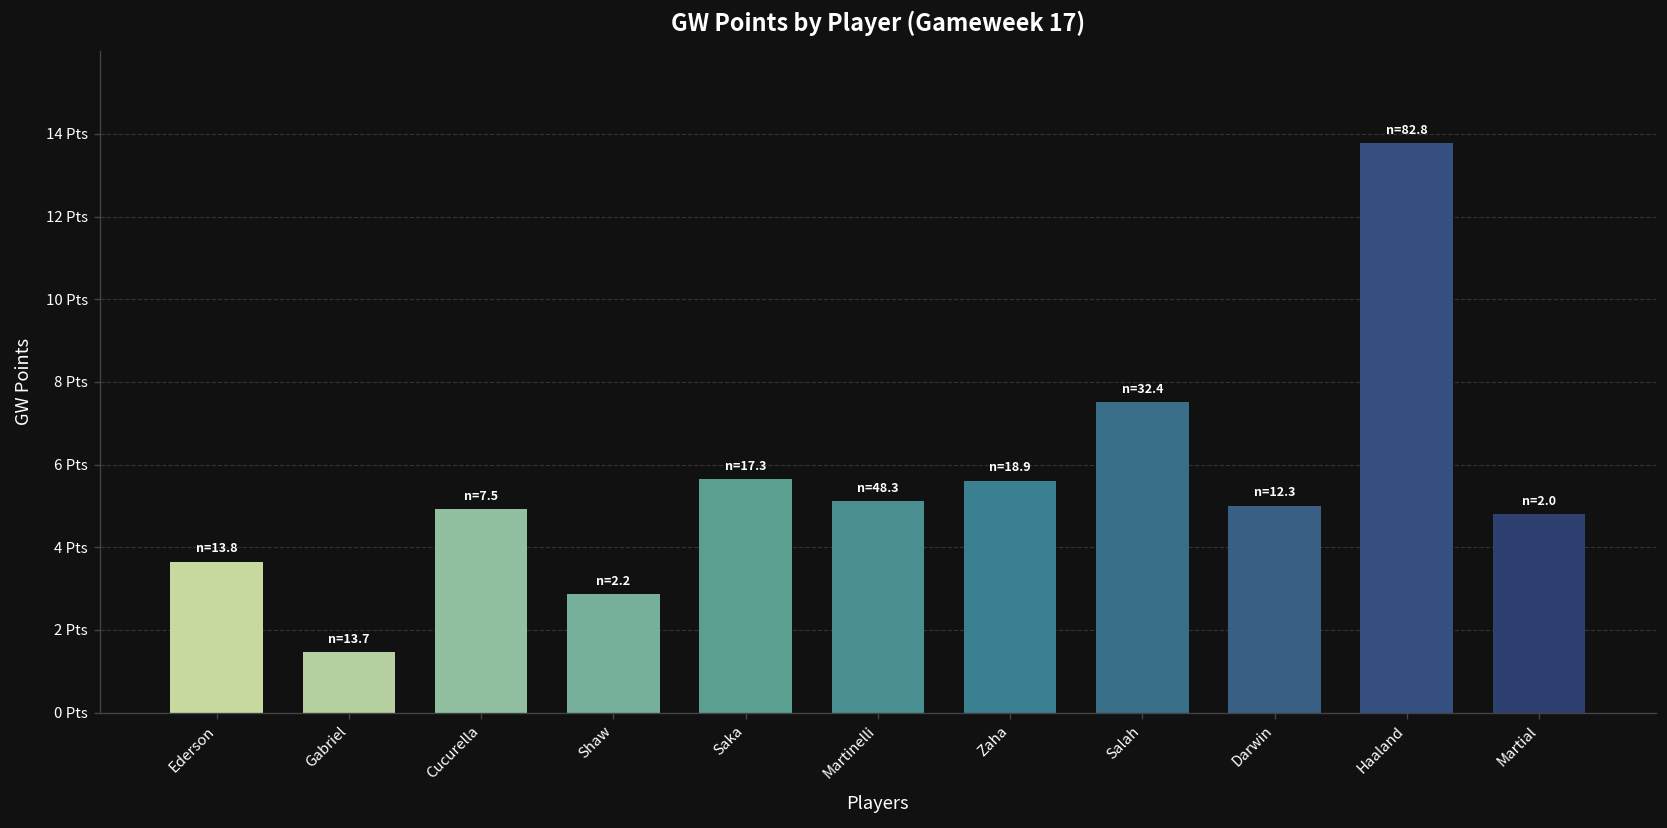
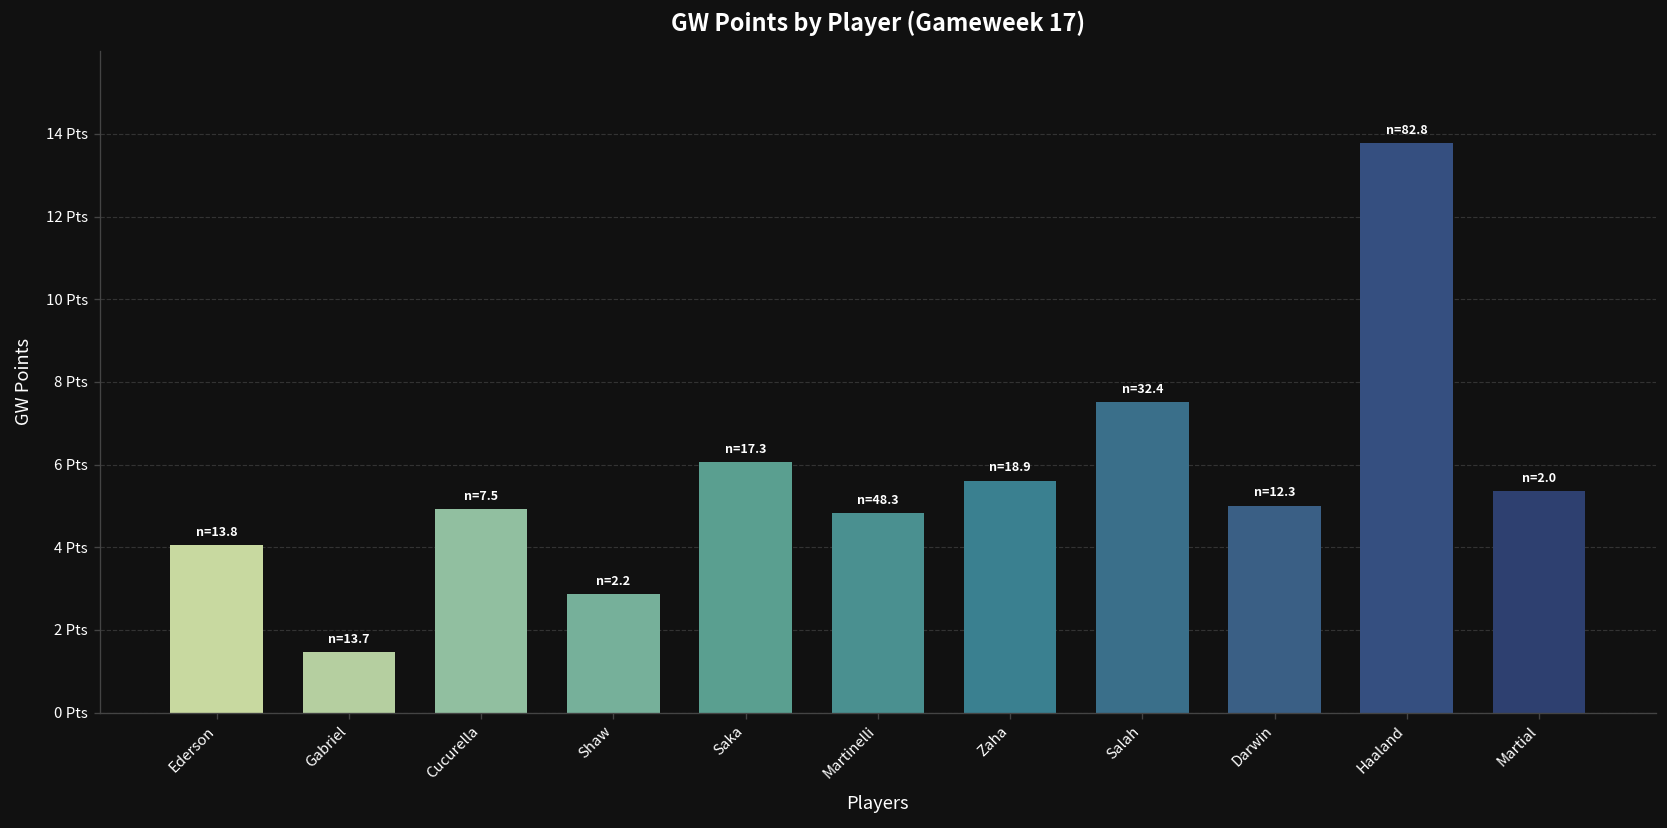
  {
-   "Ederson": "3.7 Pts",
-   "Saka": "5.7 Pts",
-   "Martinelli": "5.1 Pts",
-   "Martial": "4.8 Pts"
+   "Ederson": "4.1 Pts",
+   "Saka": "6.1 Pts",
+   "Martinelli": "4.8 Pts",
+   "Martial": "5.4 Pts"
  }
